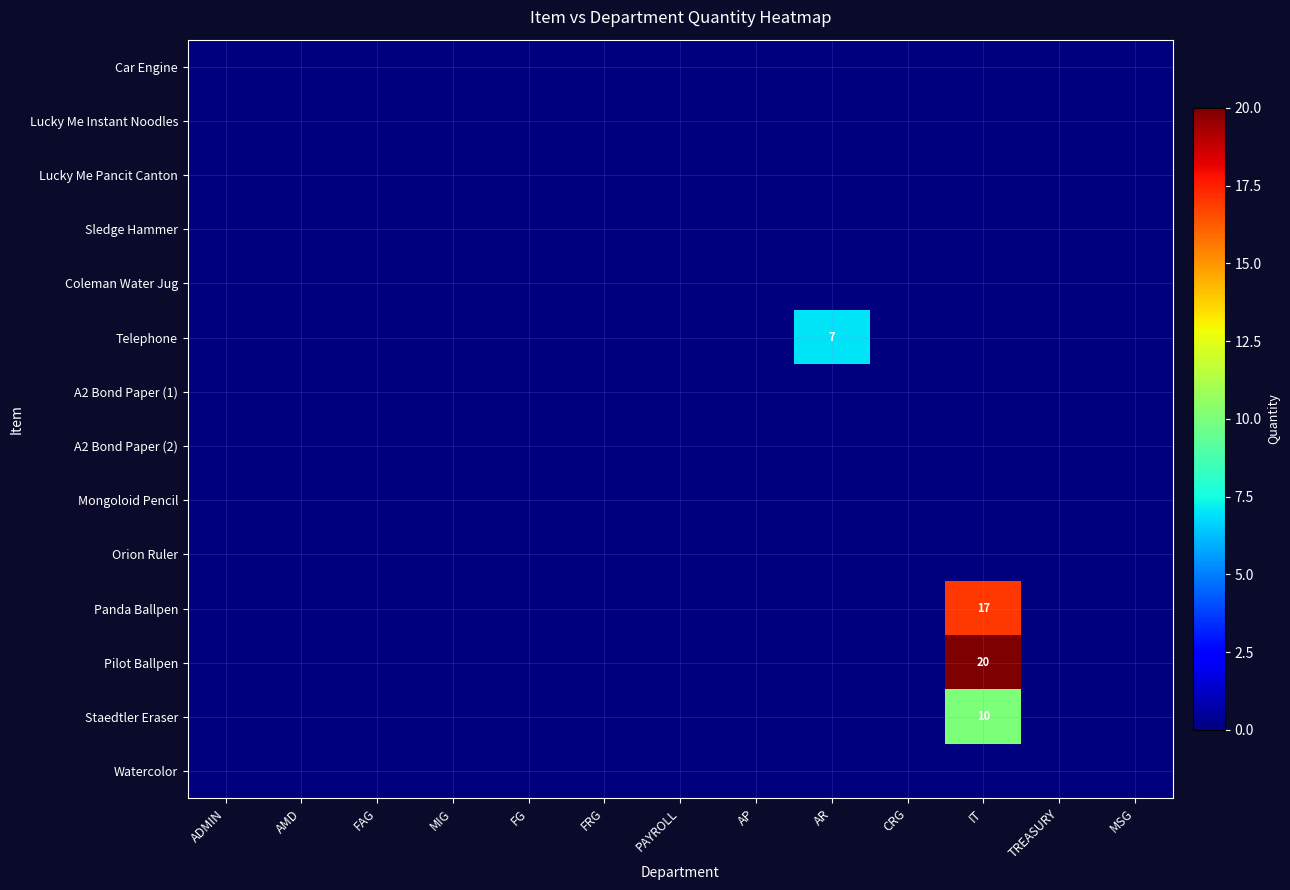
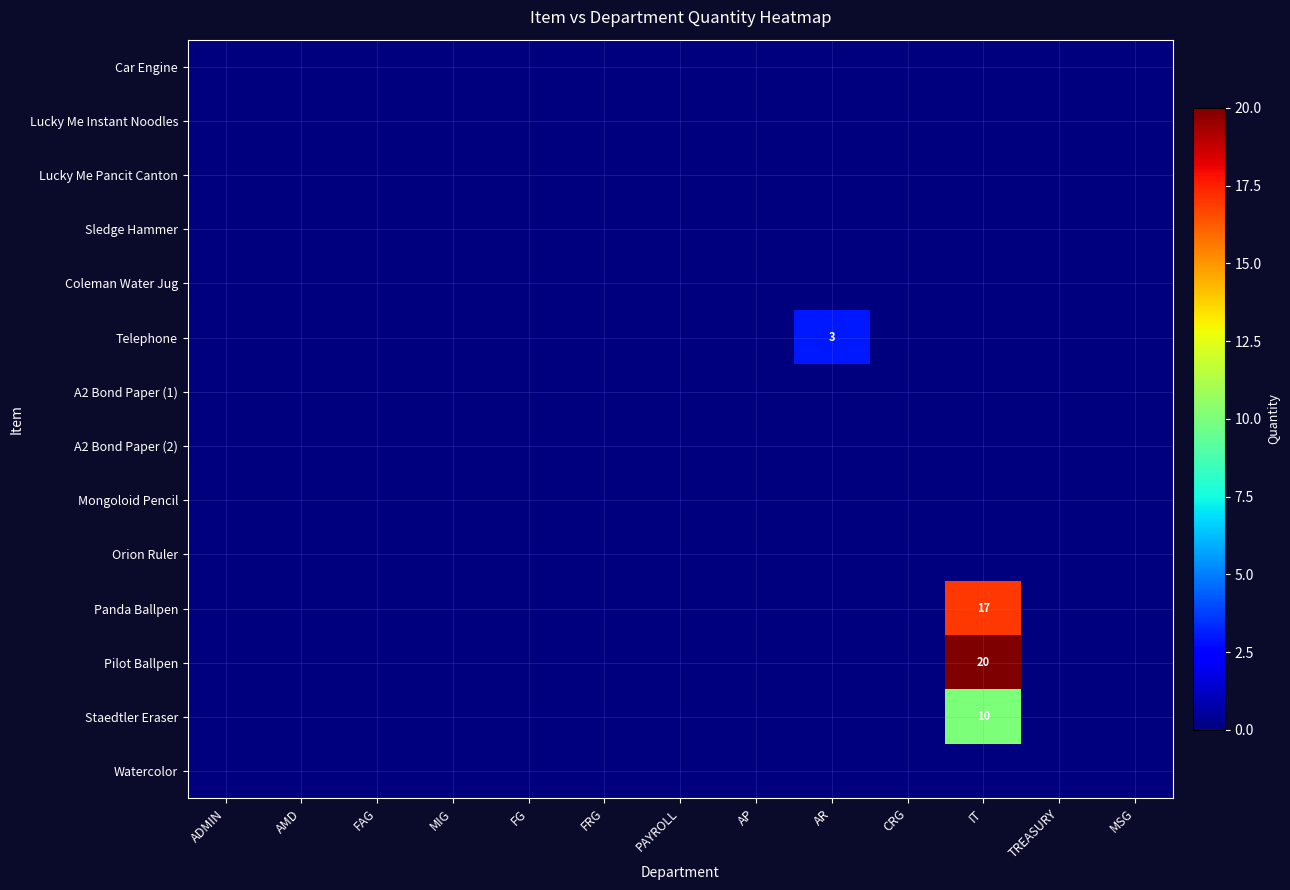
  {
    "Telephone": {
-     "AR": 7
+     "AR": 3
    },
    "Panda Ballpen": {
      "IT": 17
    },
    "Pilot Ballpen": {
      "IT": 20
    },
    "Staedtler Eraser": {
      "IT": 10
    }
  }
